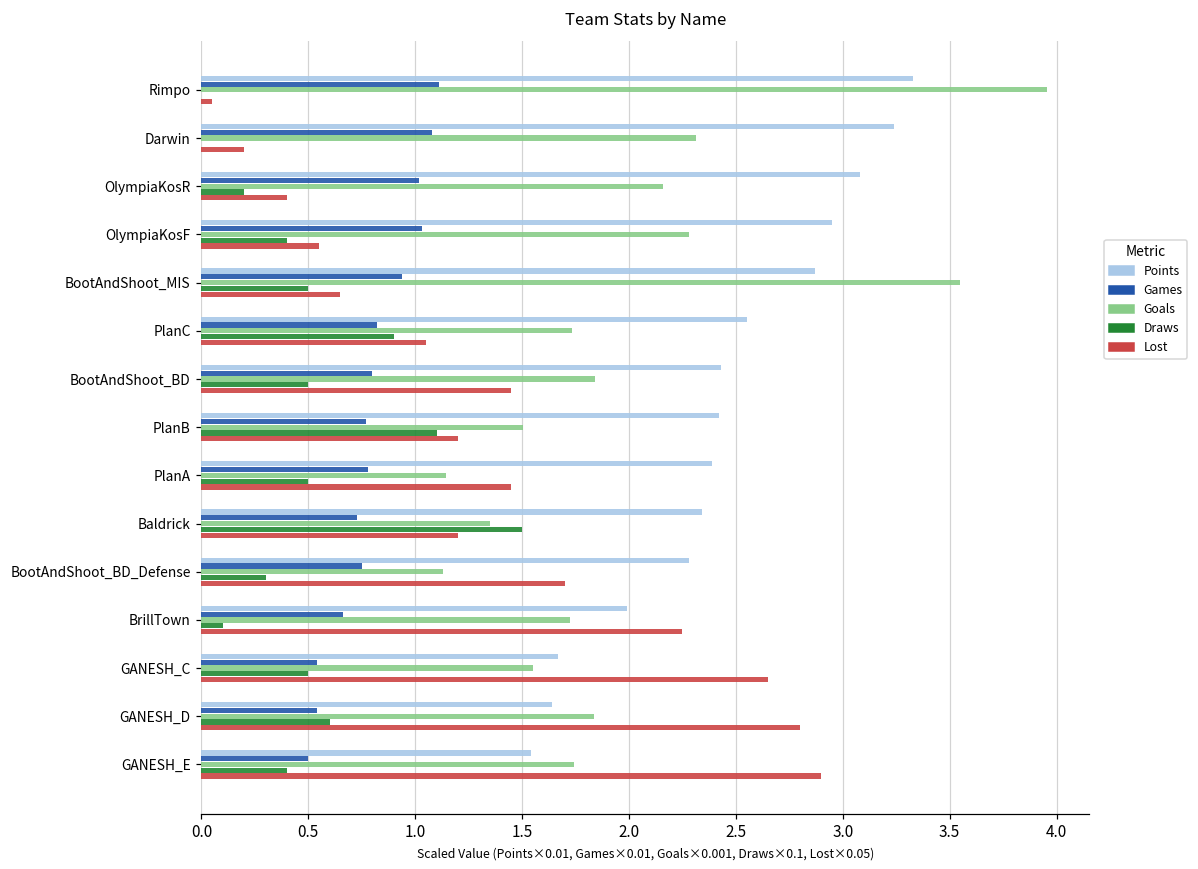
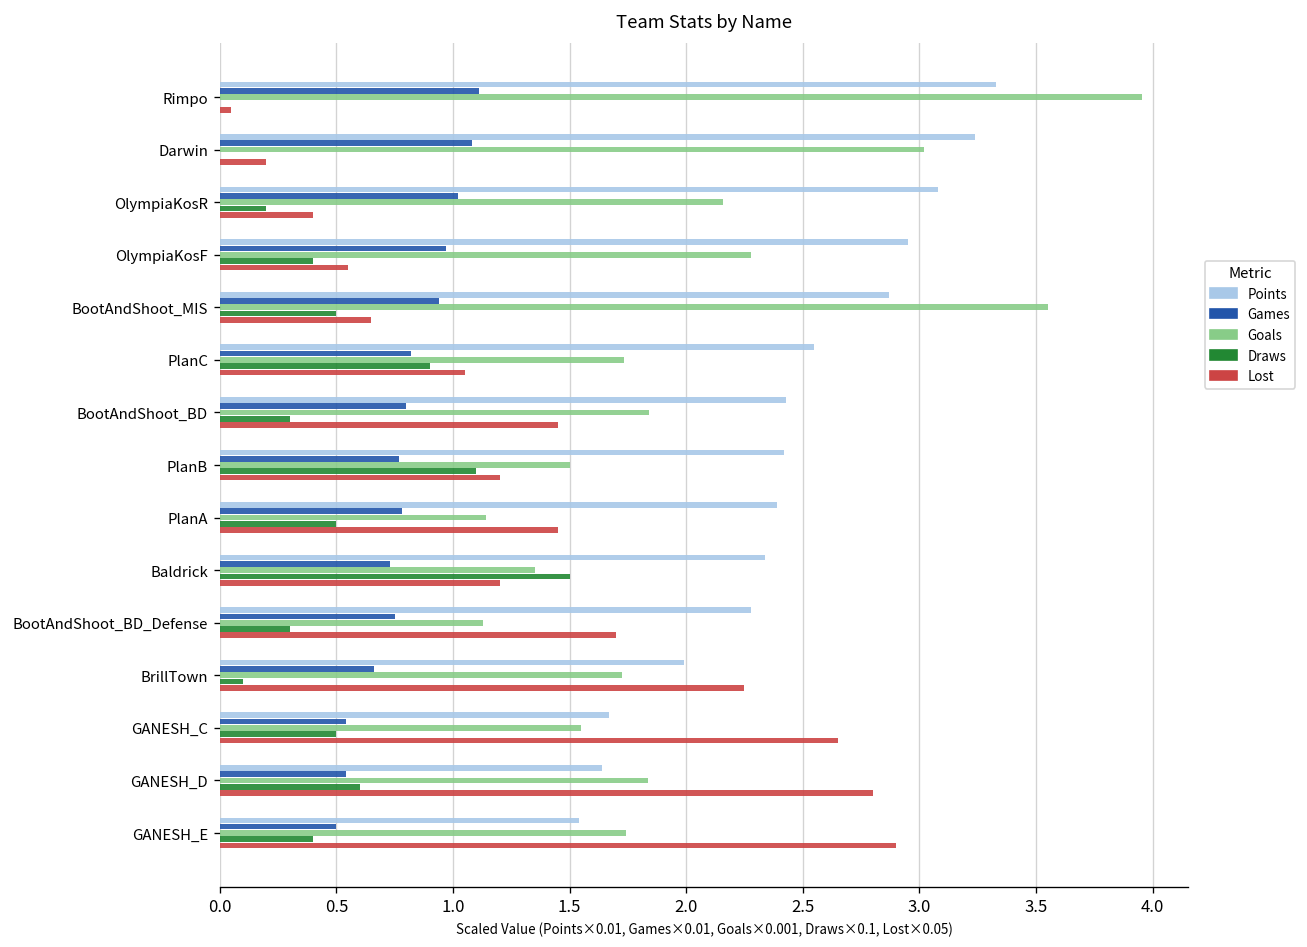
  {
    "Points": {
      "Rimpo": 3.33,
      "Darwin": 3.24,
      "OlympiaKosR": 3.08,
      "OlympiaKosF": 2.95,
      "BootAndShoot_MIS": 2.87,
      "PlanC": 2.55,
      "BootAndShoot_BD": 2.43,
      "PlanB": 2.42,
      "PlanA": 2.39,
      "Baldrick": 2.34,
      "BootAndShoot_BD_Defense": 2.28,
      "BrillTown": 1.99,
      "GANESH_C": 1.67,
      "GANESH_D": 1.64,
      "GANESH_E": 1.54
    },
    "Games": {
      "Rimpo": 1.11,
      "Darwin": 1.08,
      "OlympiaKosR": 1.02,
-     "OlympiaKosF": 1.03,
+     "OlympiaKosF": 0.97,
      "BootAndShoot_MIS": 0.94,
      "PlanC": 0.82,
      "BootAndShoot_BD": 0.80,
      "PlanB": 0.77,
      "PlanA": 0.78,
      "Baldrick": 0.73,
      "BootAndShoot_BD_Defense": 0.75,
      "BrillTown": 0.66,
      "GANESH_C": 0.54,
      "GANESH_D": 0.54,
      "GANESH_E": 0.50
    },
    "Goals": {
      "Rimpo": 3.96,
-     "Darwin": 2.31,
+     "Darwin": 3.02,
      "OlympiaKosR": 2.16,
      "OlympiaKosF": 2.28,
      "BootAndShoot_MIS": 3.55,
      "PlanC": 1.74,
      "BootAndShoot_BD": 1.84,
      "PlanB": 1.50,
      "PlanA": 1.14,
      "Baldrick": 1.35,
      "BootAndShoot_BD_Defense": 1.13,
      "BrillTown": 1.73,
      "GANESH_C": 1.55,
      "GANESH_D": 1.84,
      "GANESH_E": 1.74
    },
    "Draws": {
      "Rimpo": 0.00,
      "Darwin": 0.00,
      "OlympiaKosR": 0.20,
      "OlympiaKosF": 0.40,
      "BootAndShoot_MIS": 0.50,
      "PlanC": 0.90,
-     "BootAndShoot_BD": 0.50,
+     "BootAndShoot_BD": 0.30,
      "PlanB": 1.10,
      "PlanA": 0.50,
      "Baldrick": 1.50,
      "BootAndShoot_BD_Defense": 0.30,
      "BrillTown": 0.10,
      "GANESH_C": 0.50,
      "GANESH_D": 0.60,
      "GANESH_E": 0.40
    },
    "Lost": {
      "Rimpo": 0.05,
      "Darwin": 0.20,
      "OlympiaKosR": 0.40,
      "OlympiaKosF": 0.55,
      "BootAndShoot_MIS": 0.65,
      "PlanC": 1.05,
      "BootAndShoot_BD": 1.45,
      "PlanB": 1.20,
      "PlanA": 1.45,
      "Baldrick": 1.20,
      "BootAndShoot_BD_Defense": 1.70,
      "BrillTown": 2.25,
      "GANESH_C": 2.65,
      "GANESH_D": 2.80,
      "GANESH_E": 2.90
    }
  }
